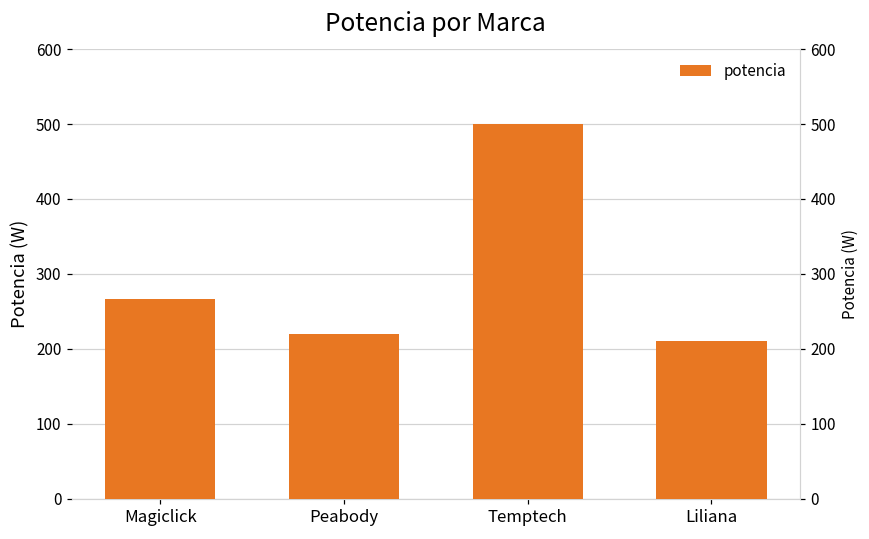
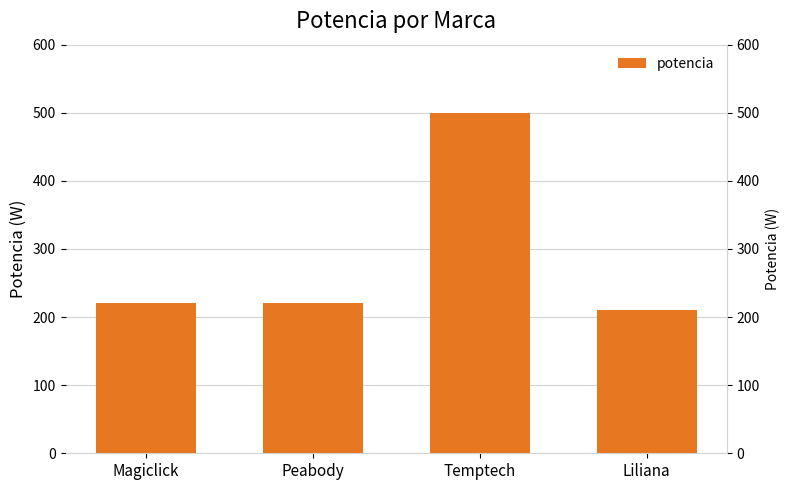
  {
-   "Magiclick": 270,
+   "Magiclick": 220,
    "Peabody": 220,
    "Temptech": 500,
    "Liliana": 210
  }
